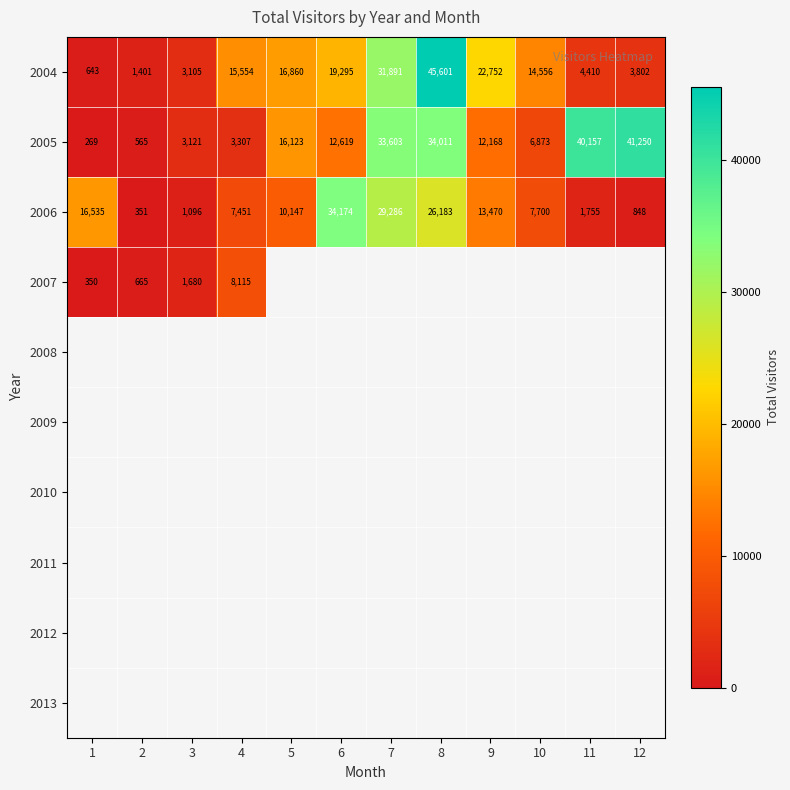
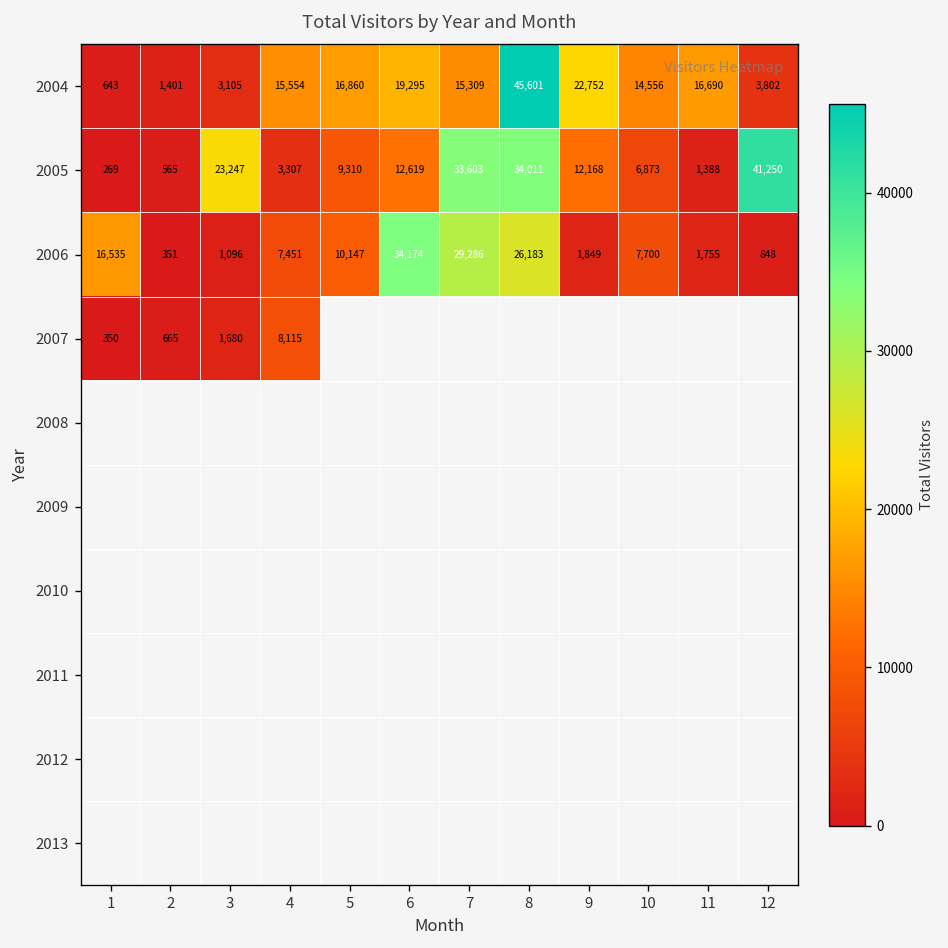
  {
    "2004": {
      "1": "643",
      "2": "1,401",
      "3": "3,105",
      "4": "15,554",
      "5": "16,860",
      "6": "19,295",
-     "7": "31,891",
+     "7": "15,309",
      "8": "45,601",
      "9": "22,752",
      "10": "14,556",
-     "11": "4,410",
+     "11": "16,690",
      "12": "3,802"
    },
    "2005": {
      "1": "269",
      "2": "565",
-     "3": "3,121",
+     "3": "23,247",
      "4": "3,307",
-     "5": "16,123",
+     "5": "9,310",
      "6": "12,619",
      "7": "33,603",
      "8": "34,011",
      "9": "12,168",
      "10": "6,873",
-     "11": "40,157",
+     "11": "1,388",
      "12": "41,250"
    },
    "2006": {
      "1": "16,535",
      "2": "351",
      "3": "1,096",
      "4": "7,451",
      "5": "10,147",
      "6": "34,174",
      "7": "29,286",
      "8": "26,183",
-     "9": "13,470",
+     "9": "1,849",
      "10": "7,700",
      "11": "1,755",
      "12": "848"
    },
    "2007": {
      "1": "350",
      "2": "665",
      "3": "1,680",
      "4": "8,115"
    }
  }
